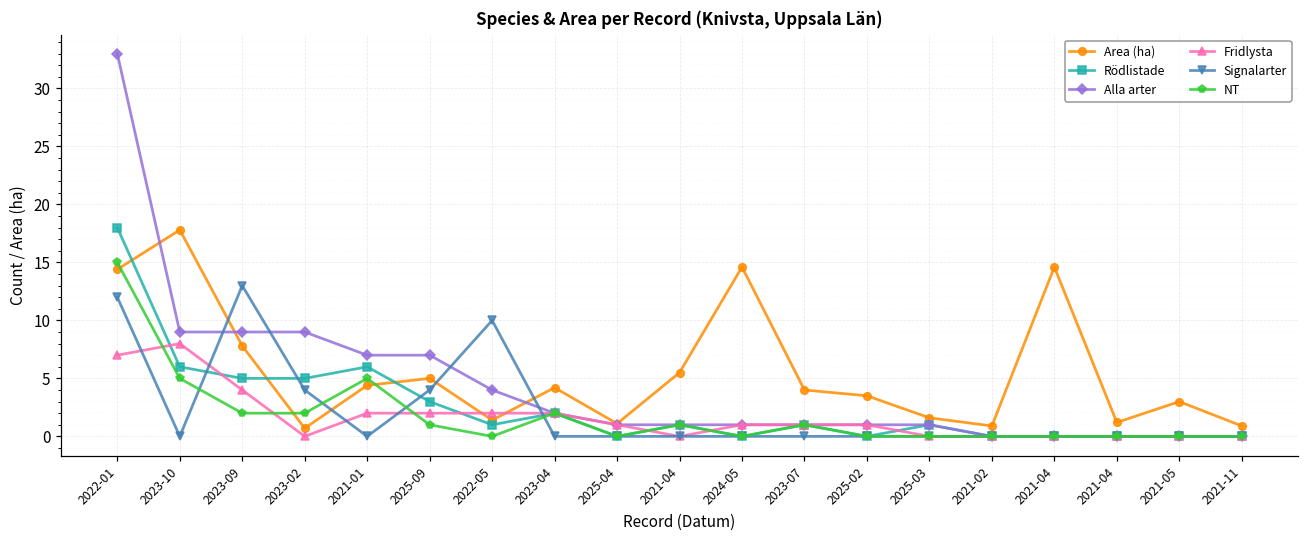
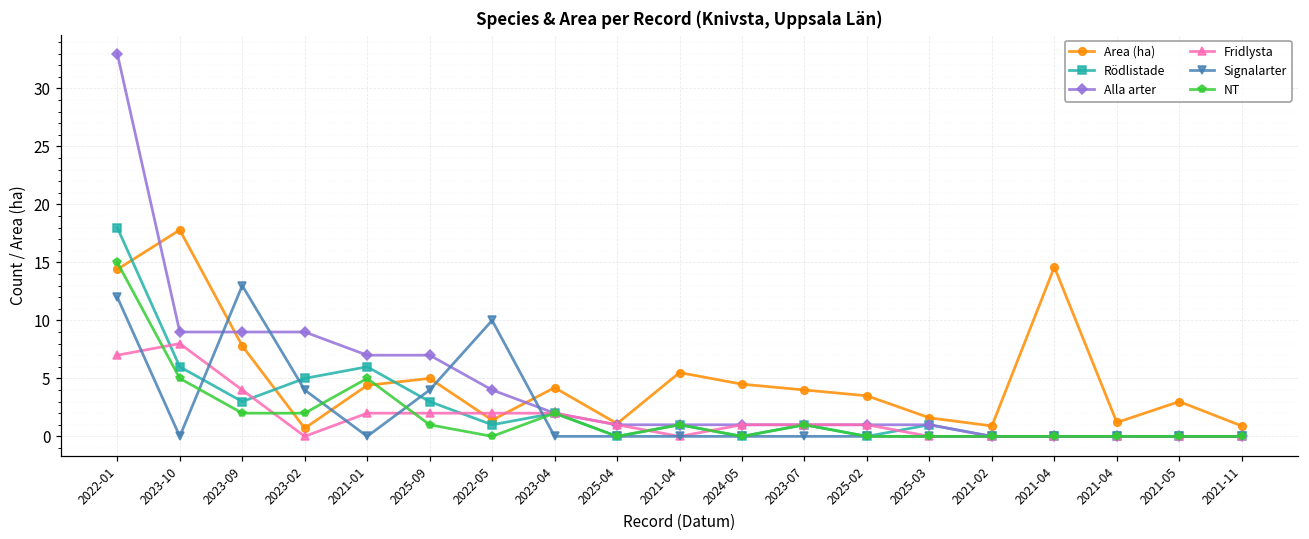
  {
    "Area (ha)": {
      "2022-01": 14.4,
      "2023-10": 17.8,
      "2023-09": 7.8,
      "2023-02": 0.7,
      "2021-01": 4.4,
      "2025-09": 5.0,
      "2022-05": 1.4,
      "2023-04": 4.2,
-     "2024-05": 14.6,
+     "2024-05": 4.5,
      "2023-07": 4.0,
      "2025-02": 3.5,
      "2025-03": 1.6,
      "2021-02": 0.9,
      "2021-05": 3.0,
      "2021-11": 0.9
    },
    "Rödlistade": {
      "2022-01": 18,
      "2023-10": 6,
-     "2023-09": 5,
+     "2023-09": 3,
      "2023-02": 5,
      "2021-01": 6,
      "2025-09": 3,
      "2022-05": 1
    },
    "Alla arter": {
      "2022-01": 33.0,
      "2023-10": 9.0,
      "2023-09": 9.0,
      "2023-02": 9.0,
      "2021-01": 7.0,
      "2025-09": 7.0,
      "2022-05": 4.0
    },
    "Fridlysta": {
      "2022-01": 7.0,
      "2023-10": 8.0,
      "2023-09": 4.0,
      "2023-02": 0.0,
      "2021-01": 2.0,
      "2025-09": 2.0,
      "2022-05": 2.0
    },
    "Signalarter": {
      "2022-01": 12.0,
      "2023-10": 0.0,
      "2023-09": 13.0,
      "2023-02": 4.0,
      "2021-01": 0.0,
      "2025-09": 4.0,
      "2022-05": 10.0,
      "2023-04": 0.0,
      "2023-07": 0.0
    },
    "NT": {
      "2022-01": 15.0,
      "2023-10": 5.0,
      "2023-09": 2.0,
      "2023-02": 2.0,
      "2021-01": 5.0,
      "2025-09": 1.0,
      "2022-05": 0.0
    }
  }
